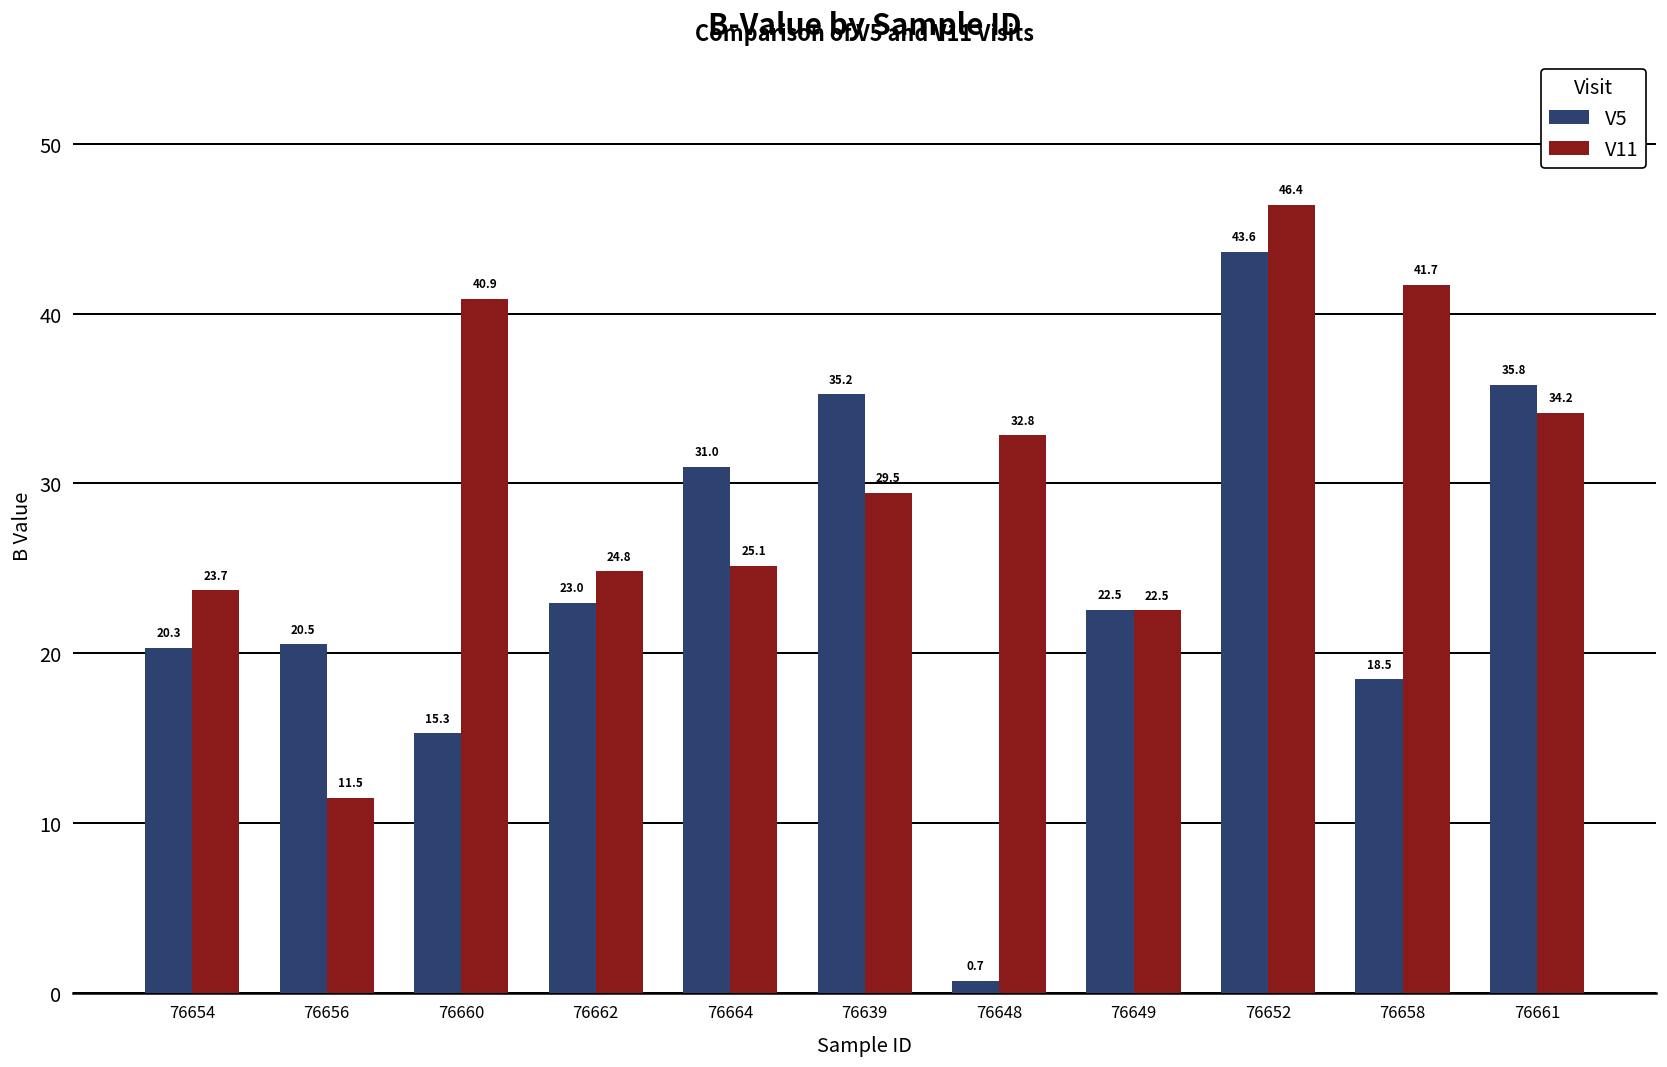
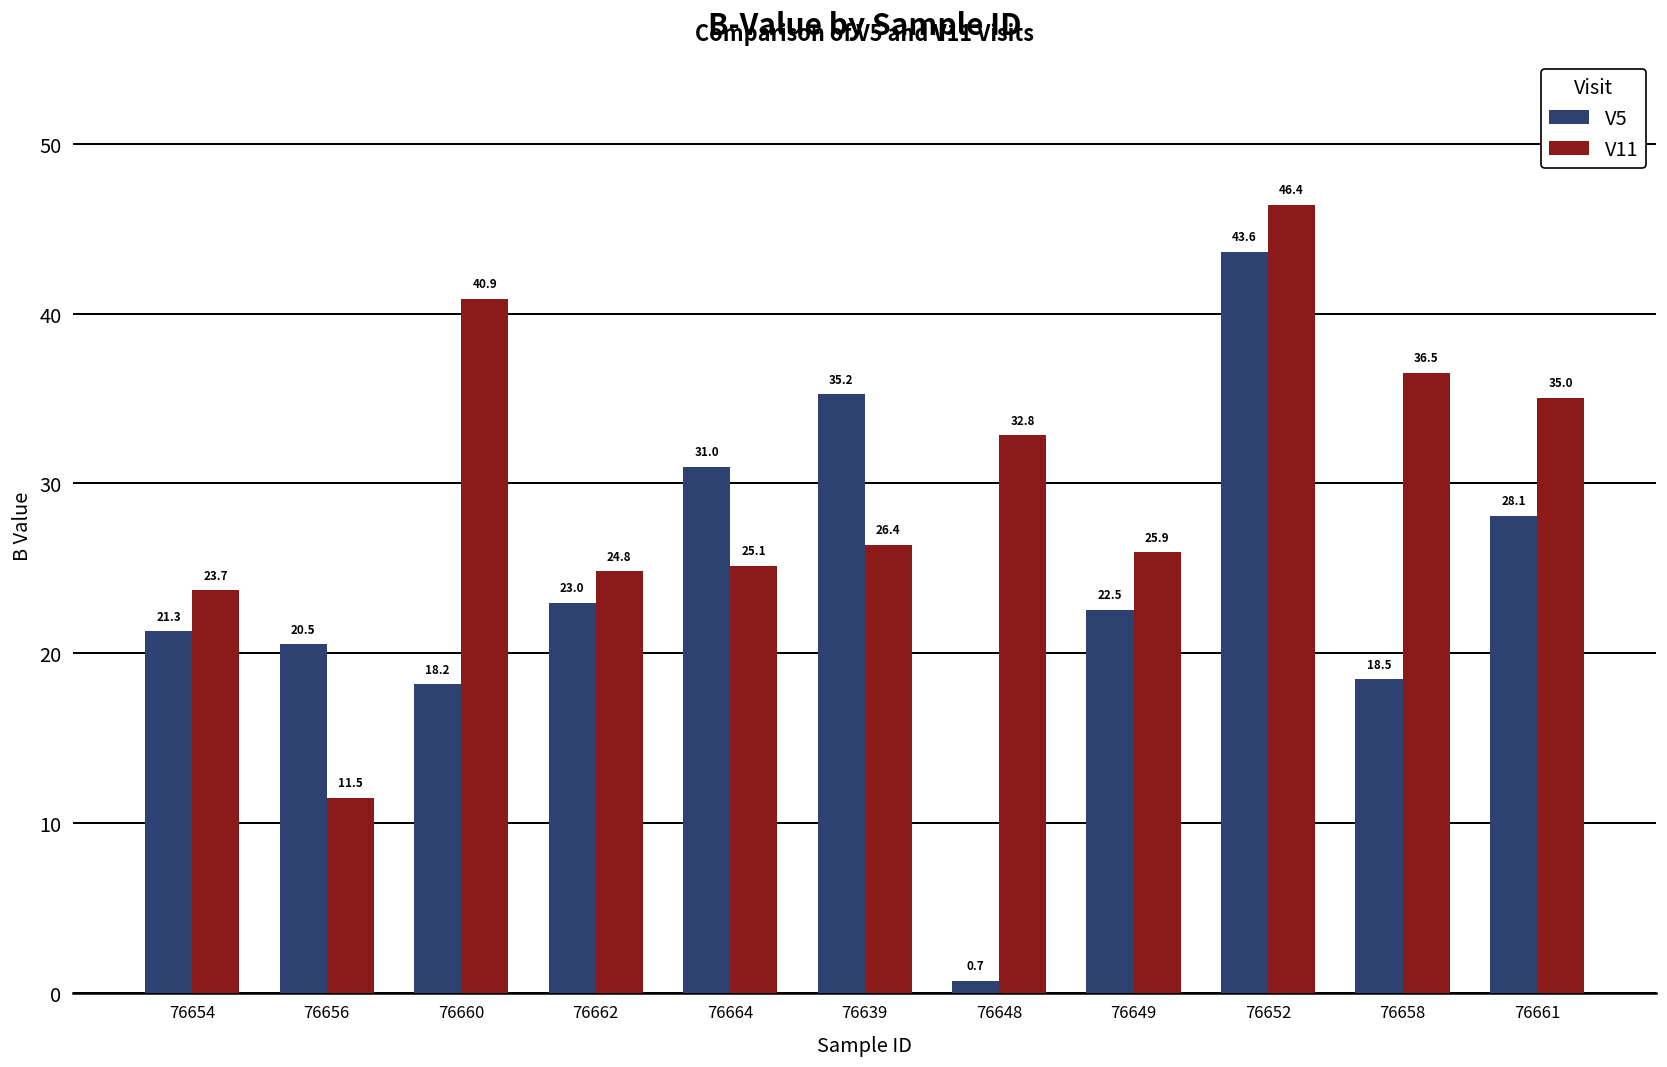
  {
    "V5": {
-     "76654": 20.3,
+     "76654": 21.3,
      "76656": 20.5,
-     "76660": 15.3,
+     "76660": 18.2,
      "76662": 23.0,
      "76664": 31.0,
      "76639": 35.2,
      "76648": 0.7,
      "76649": 22.5,
      "76652": 43.6,
      "76658": 18.5,
-     "76661": 35.8
+     "76661": 28.1
    },
    "V11": {
      "76654": 23.7,
      "76656": 11.5,
      "76660": 40.9,
      "76662": 24.8,
      "76664": 25.1,
-     "76639": 29.5,
+     "76639": 26.4,
      "76648": 32.8,
-     "76649": 22.5,
+     "76649": 25.9,
      "76652": 46.4,
-     "76658": 41.7,
-     "76661": 34.2
+     "76658": 36.5,
+     "76661": 35.0
    }
  }
